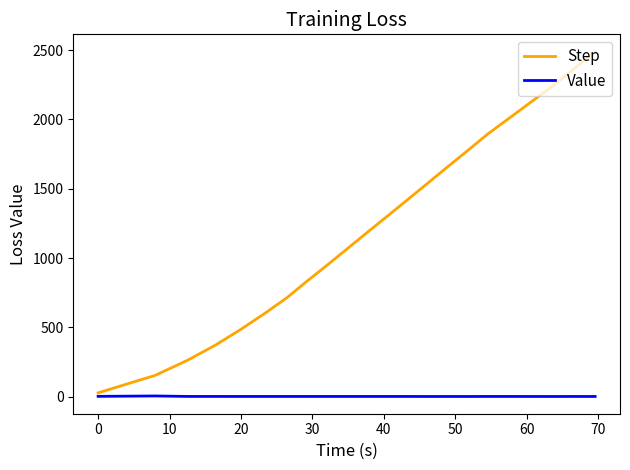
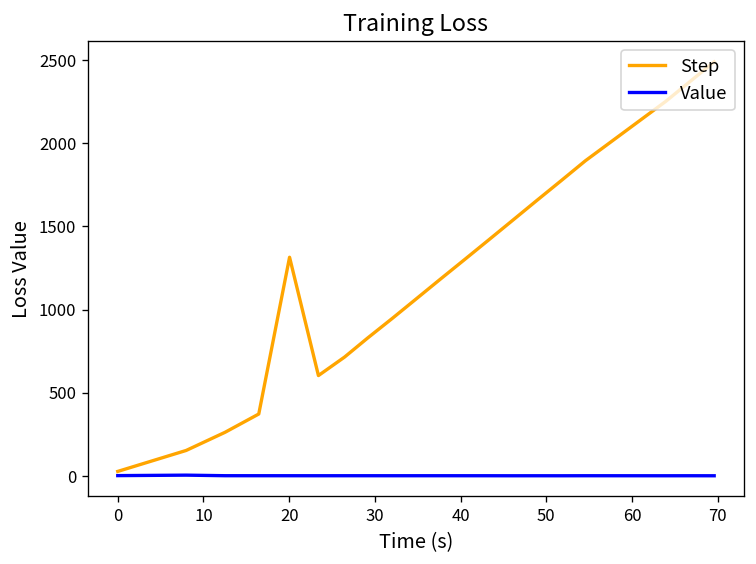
  {
    "Step": {
      "0": 30,
-     "20": 490
+     "20": 1320
    },
    "Value": {
      "0": 0,
      "20": 0
    }
  }
